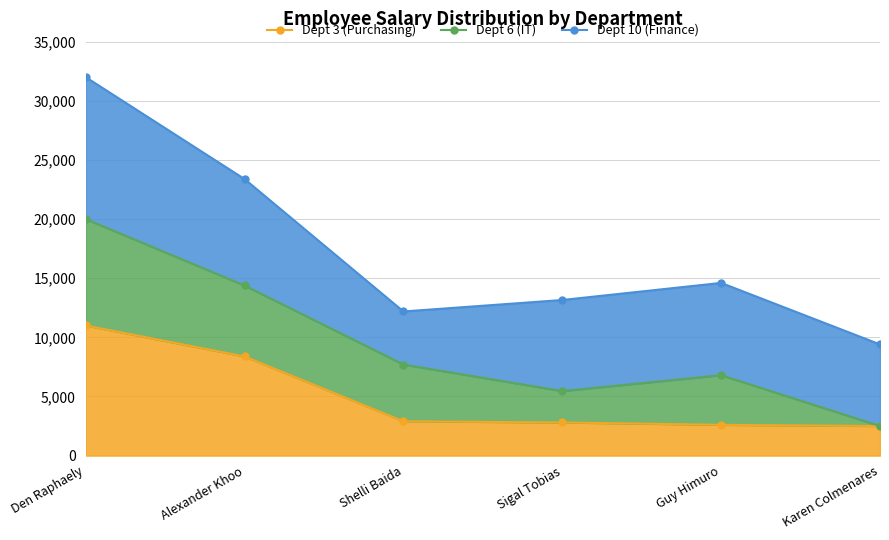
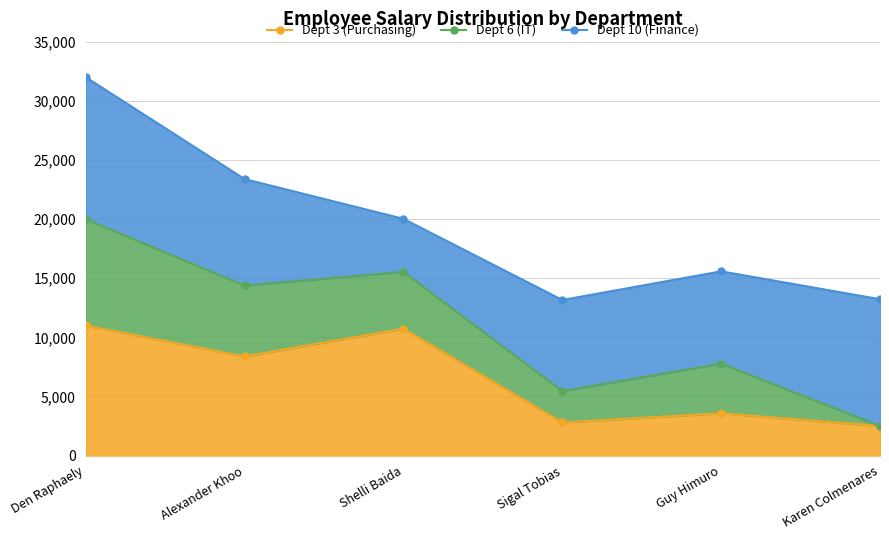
  {
    "Dept 3 (Purchasing)": {
      "Den Raphaely": "11,000",
      "Alexander Khoo": "8,400",
-     "Shelli Baida": "2,900",
+     "Shelli Baida": "10,700",
      "Sigal Tobias": "2,800",
-     "Guy Himuro": "2,600"
+     "Guy Himuro": "3,600"
    },
    "Dept 6 (IT)": {
      "Den Raphaely": "9,000",
      "Alexander Khoo": "6,000",
      "Shelli Baida": "4,800",
      "Sigal Tobias": "2,700",
      "Guy Himuro": "4,200"
    },
    "Dept 10 (Finance)": {
      "Den Raphaely": "12,000",
      "Alexander Khoo": "9,000",
      "Shelli Baida": "4,500",
      "Sigal Tobias": "7,700",
      "Guy Himuro": "7,800",
-     "Karen Colmenares": "6,900"
+     "Karen Colmenares": "10,700"
    }
  }
